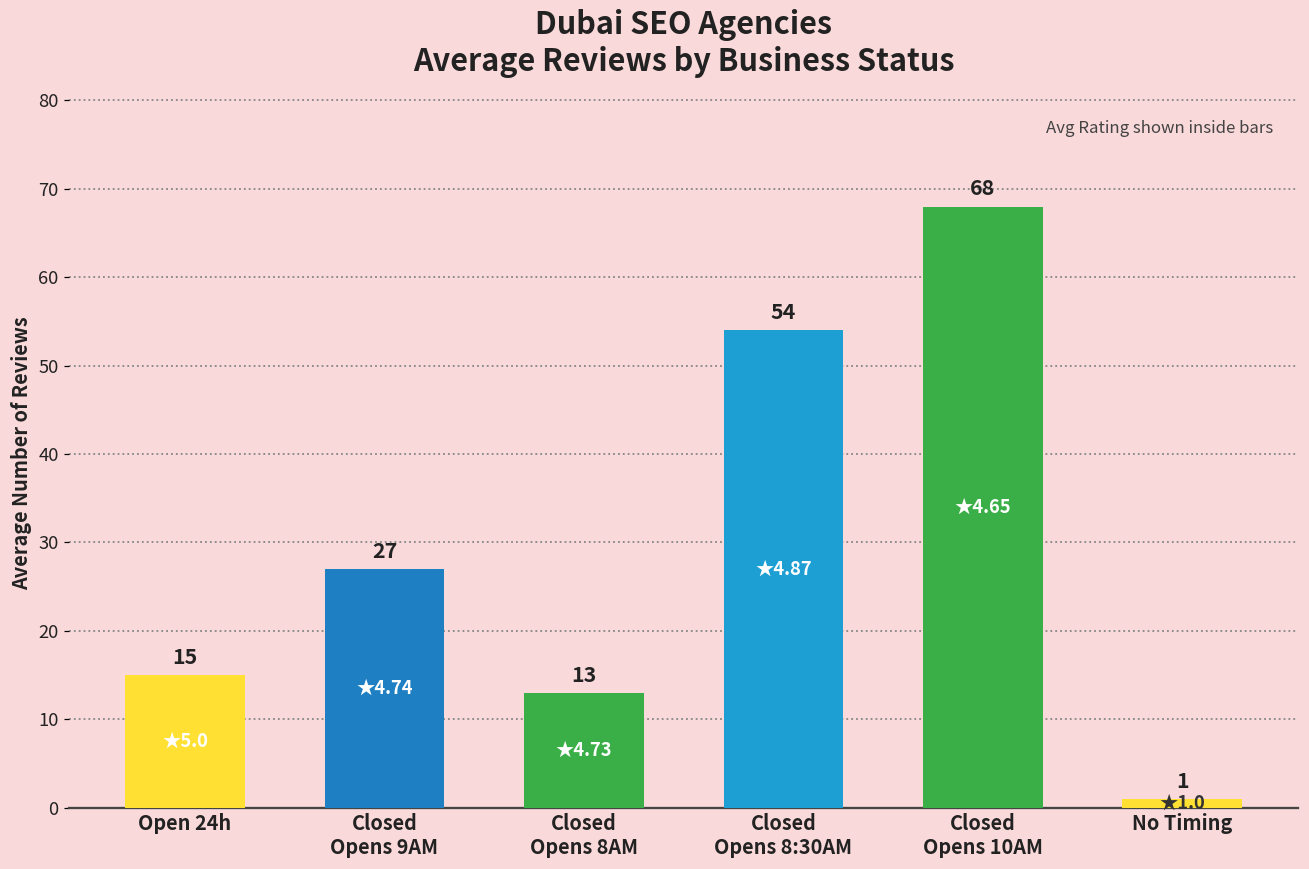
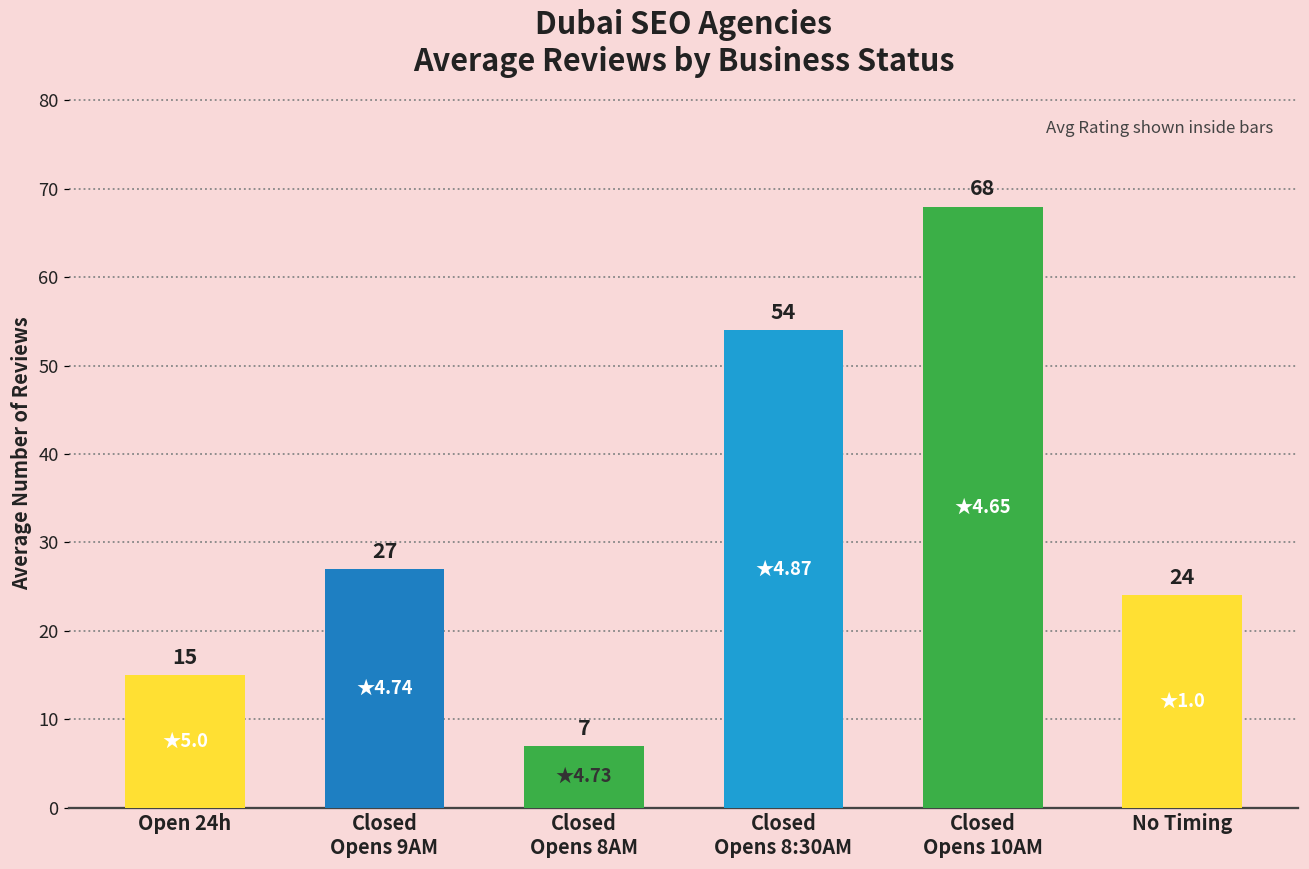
  {
    "Open 24h": 15,
    "Closed Opens 9AM": 27,
-   "Closed Opens 8AM": 13,
+   "Closed Opens 8AM": 7,
    "Closed Opens 8:30AM": 54,
    "Closed Opens 10AM": 68,
-   "No Timing": 1
+   "No Timing": 24
  }
